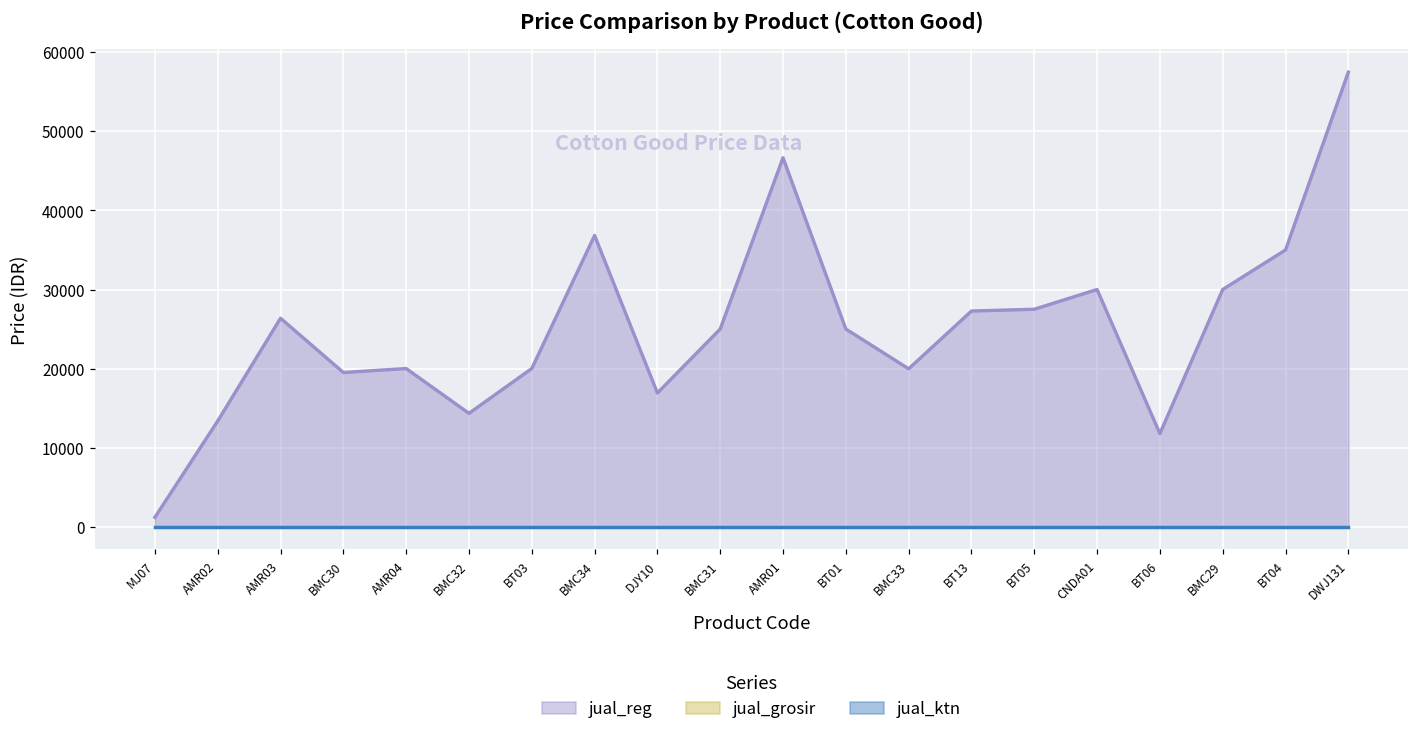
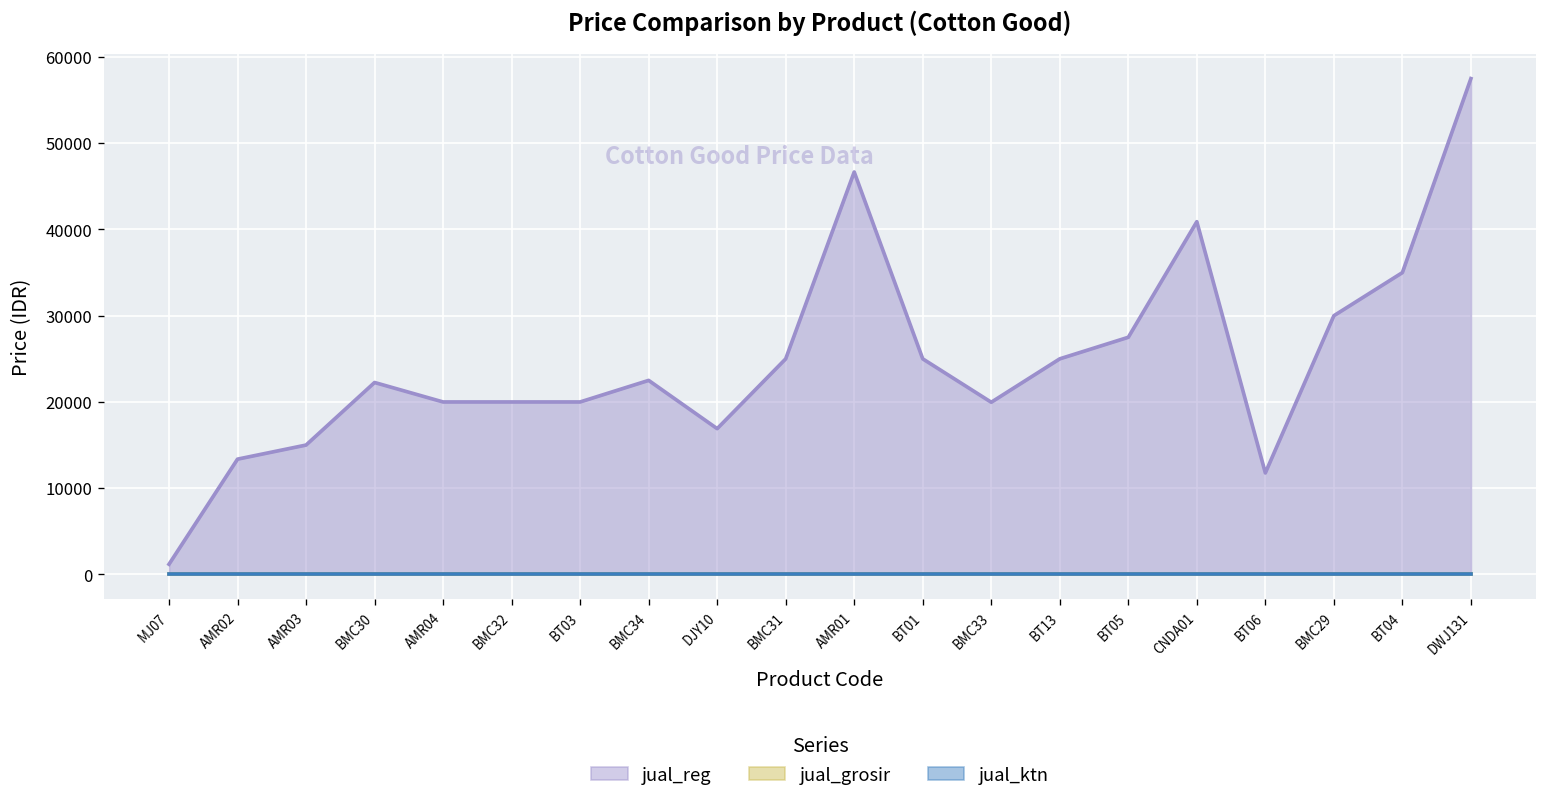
  {
    "jual_reg": {
      "MJ07": 1000,
      "AMR02": 13000,
-     "AMR03": 26000,
-     "BMC30": 20000,
+     "AMR03": 15000,
+     "BMC30": 22000,
      "AMR04": 20000,
-     "BMC32": 14000,
+     "BMC32": 20000,
      "BT03": 20000,
-     "BMC34": 37000,
+     "BMC34": 23000,
      "DJY10": 17000,
      "BMC31": 25000,
      "AMR01": 47000,
      "BT01": 25000,
      "BMC33": 20000,
-     "BT13": 27000,
+     "BT13": 25000,
      "BT05": 28000,
-     "CNDA01": 30000,
+     "CNDA01": 41000,
      "BT06": 12000,
      "BMC29": 30000,
      "BT04": 35000,
      "DWJ131": 58000
    },
    "jual_ktn": {
      "MJ07": 0,
      "AMR02": 0,
      "AMR03": 0,
      "BMC30": 0,
      "AMR04": 0,
      "BMC32": 0,
      "BT03": 0,
      "BMC34": 0,
      "DJY10": 0,
      "BMC31": 0,
      "AMR01": 0,
      "BT01": 0,
      "BMC33": 0,
      "BT13": 0,
      "BT05": 0,
      "CNDA01": 0,
      "BT06": 0,
      "BMC29": 0,
      "BT04": 0,
      "DWJ131": 0
    }
  }
